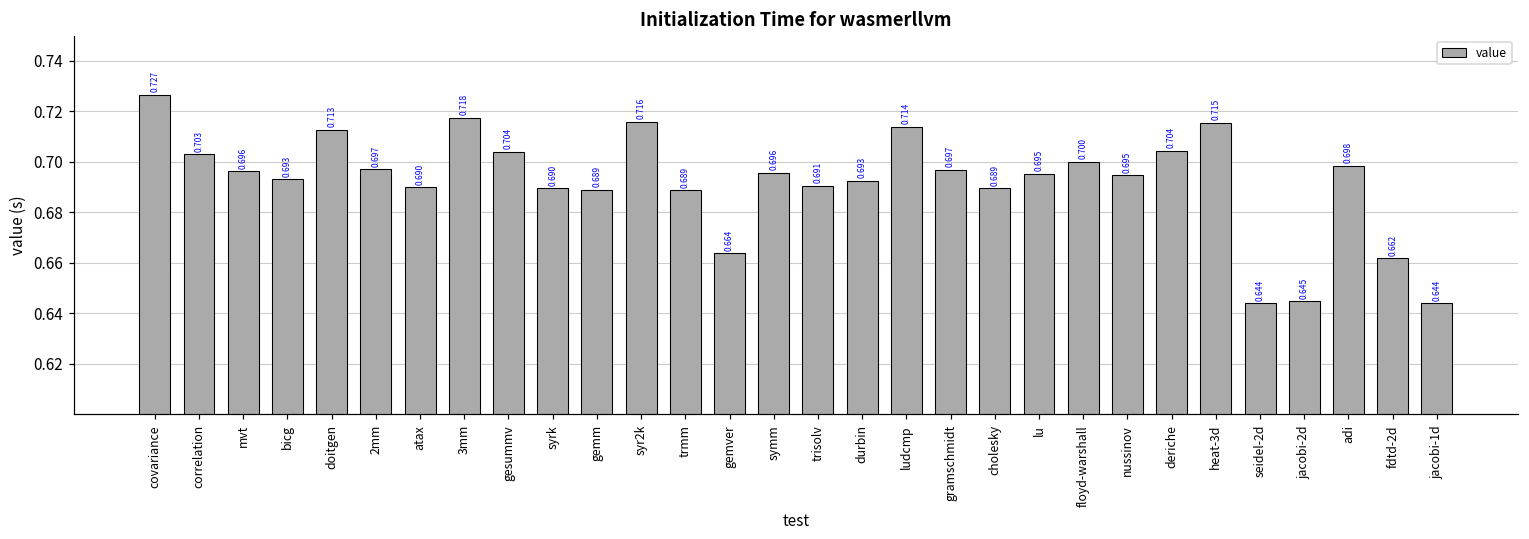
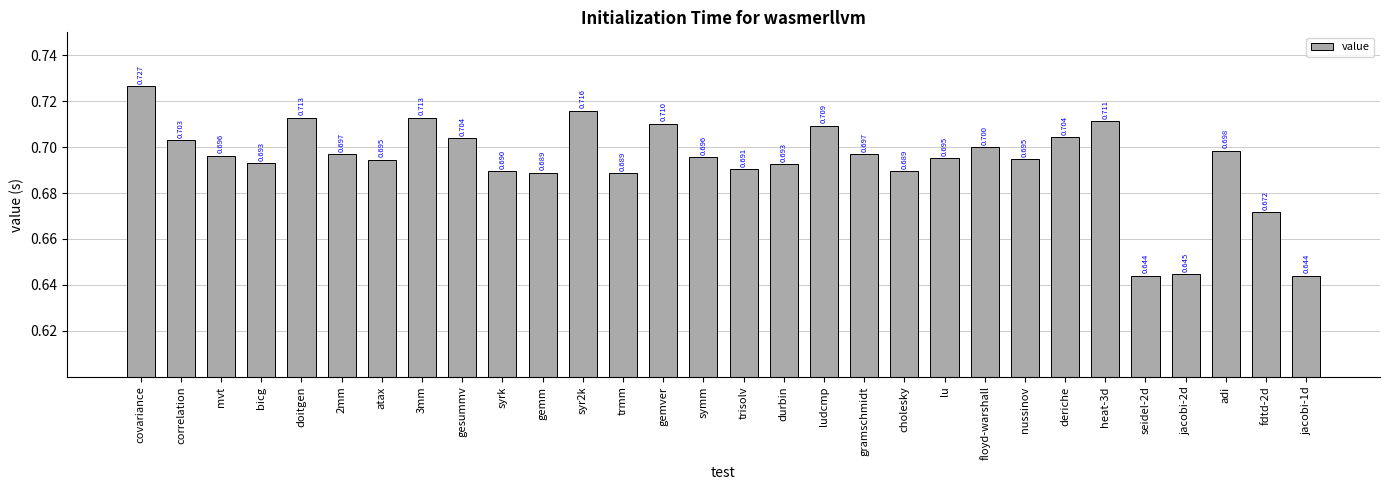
  {
    "covariance": 0.727,
    "correlation": 0.703,
    "mvt": 0.696,
    "bicg": 0.693,
    "doitgen": 0.713,
    "2mm": 0.697,
-   "atax": 0.690,
-   "3mm": 0.718,
+   "atax": 0.695,
+   "3mm": 0.713,
    "gesummv": 0.704,
    "syrk": 0.690,
    "gemm": 0.689,
    "syr2k": 0.716,
    "trmm": 0.689,
-   "gemver": 0.664,
+   "gemver": 0.710,
    "symm": 0.696,
    "trisolv": 0.691,
    "durbin": 0.693,
-   "ludcmp": 0.714,
+   "ludcmp": 0.709,
    "gramschmidt": 0.697,
    "cholesky": 0.689,
    "lu": 0.695,
    "floyd-warshall": 0.700,
    "nussinov": 0.695,
    "deriche": 0.704,
-   "heat-3d": 0.715,
+   "heat-3d": 0.711,
    "seidel-2d": 0.644,
    "jacobi-2d": 0.645,
    "adi": 0.698,
-   "fdtd-2d": 0.662,
+   "fdtd-2d": 0.672,
    "jacobi-1d": 0.644
  }
